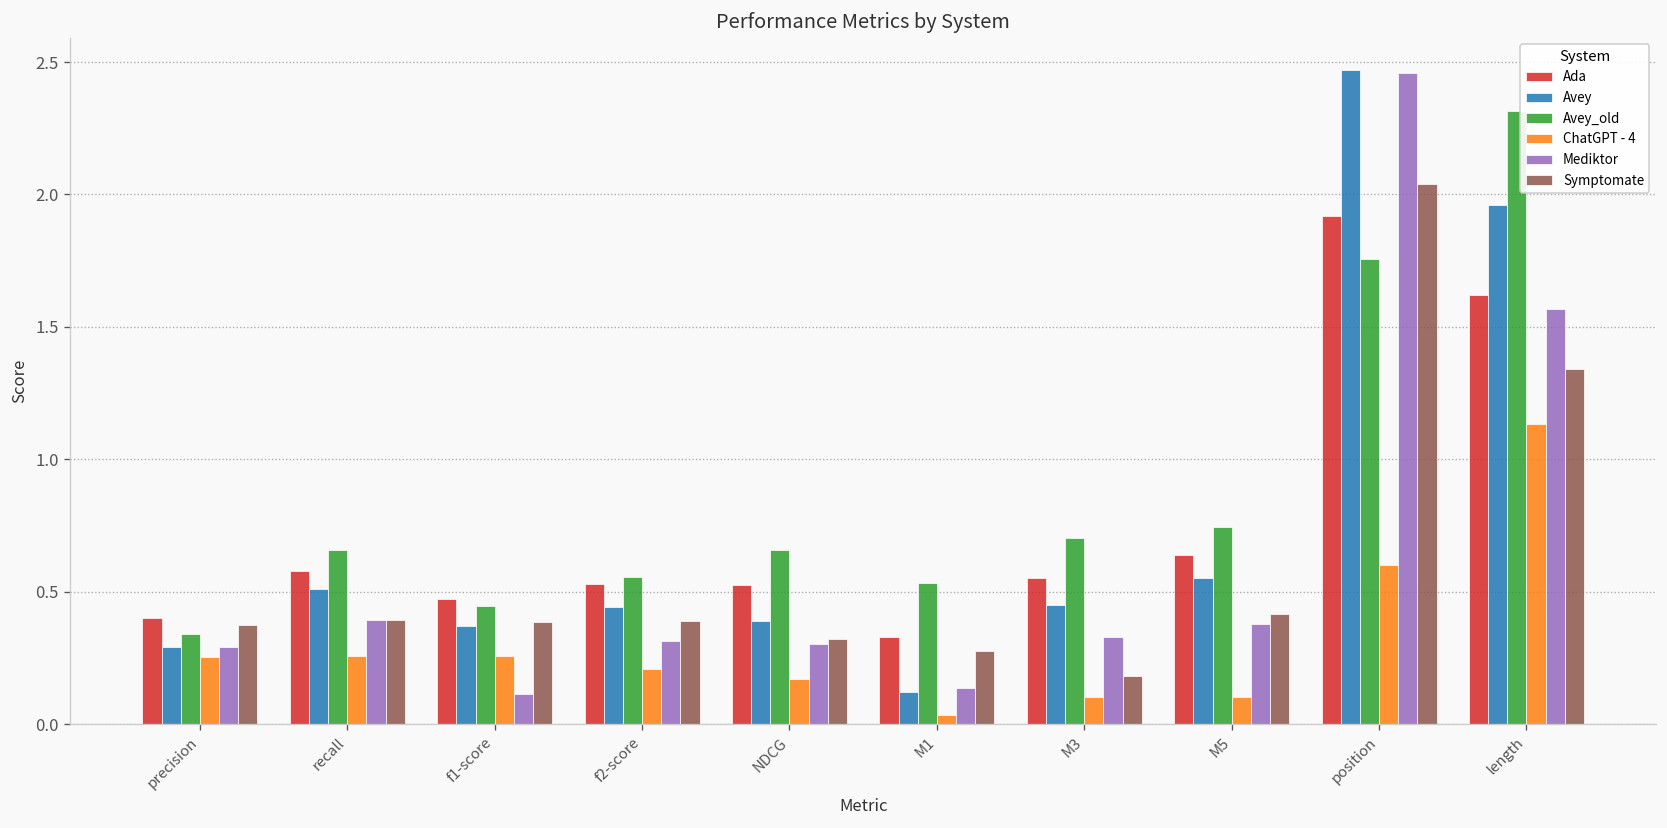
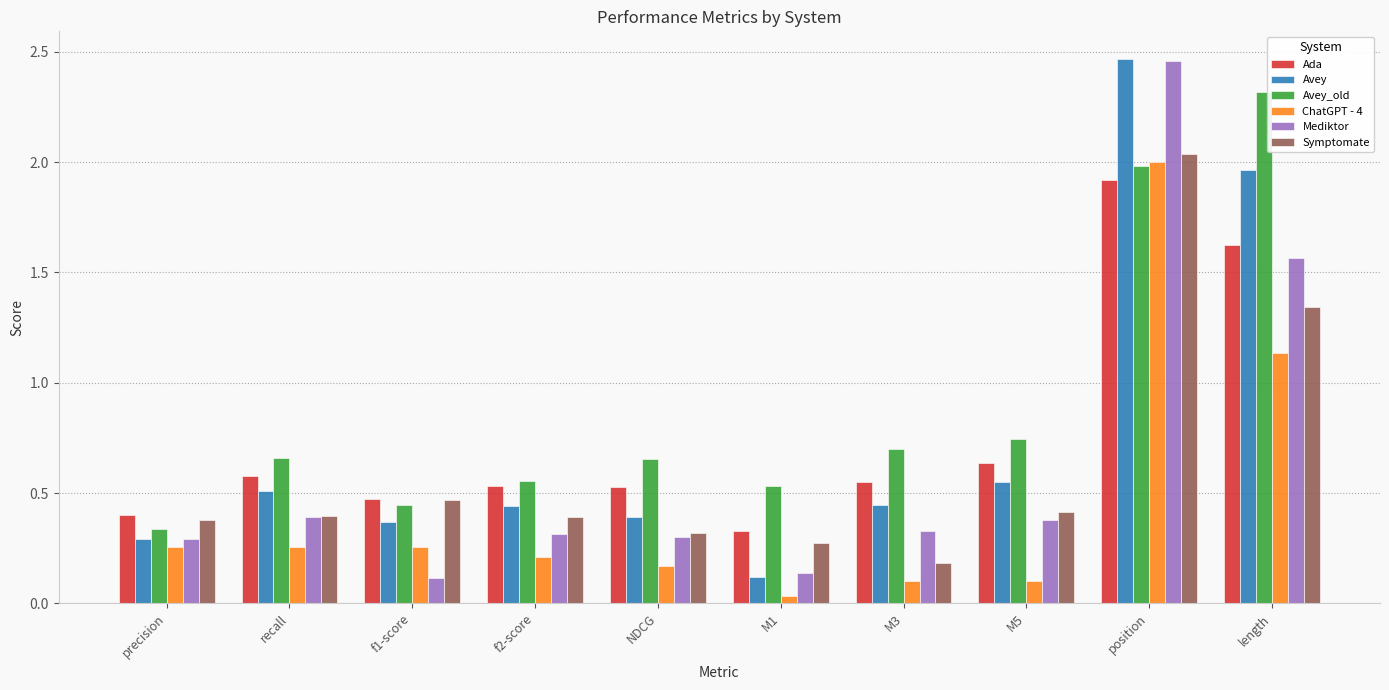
  {
    "Ada": {
      "precision": 0.40,
      "recall": 0.58,
      "f1-score": 0.47,
      "f2-score": 0.53,
      "NDCG": 0.53,
      "M1": 0.33,
      "M3": 0.55,
      "M5": 0.64,
      "position": 1.92,
      "length": 1.62
    },
    "Avey": {
      "precision": 0.29,
      "recall": 0.51,
      "f1-score": 0.37,
      "f2-score": 0.44,
      "NDCG": 0.39,
      "M1": 0.12,
      "M3": 0.45,
      "M5": 0.55,
      "position": 2.47,
      "length": 1.96
    },
    "Avey_old": {
      "precision": 0.34,
      "recall": 0.66,
      "f1-score": 0.45,
      "f2-score": 0.55,
      "NDCG": 0.66,
      "M1": 0.53,
      "M3": 0.70,
      "M5": 0.75,
-     "position": 1.76,
+     "position": 1.98,
      "length": 2.32
    },
    "ChatGPT - 4": {
      "precision": 0.26,
      "recall": 0.26,
      "f1-score": 0.26,
      "f2-score": 0.2,
      "NDCG": 0.17,
      "M1": 0.03,
      "M3": 0.1,
      "M5": 0.1,
-     "position": 0.6,
+     "position": 2.0,
      "length": 1.13
    },
    "Mediktor": {
      "precision": 0.29,
      "recall": 0.39,
      "f1-score": 0.11,
      "f2-score": 0.31,
      "NDCG": 0.30,
      "M1": 0.14,
      "M3": 0.33,
      "M5": 0.38,
      "position": 2.46,
      "length": 1.57
    },
    "Symptomate": {
      "precision": 0.38,
      "recall": 0.40,
-     "f1-score": 0.39,
+     "f1-score": 0.47,
      "f2-score": 0.39,
      "NDCG": 0.32,
      "M1": 0.28,
      "M3": 0.18,
      "M5": 0.41,
      "position": 2.04,
      "length": 1.34
    }
  }
